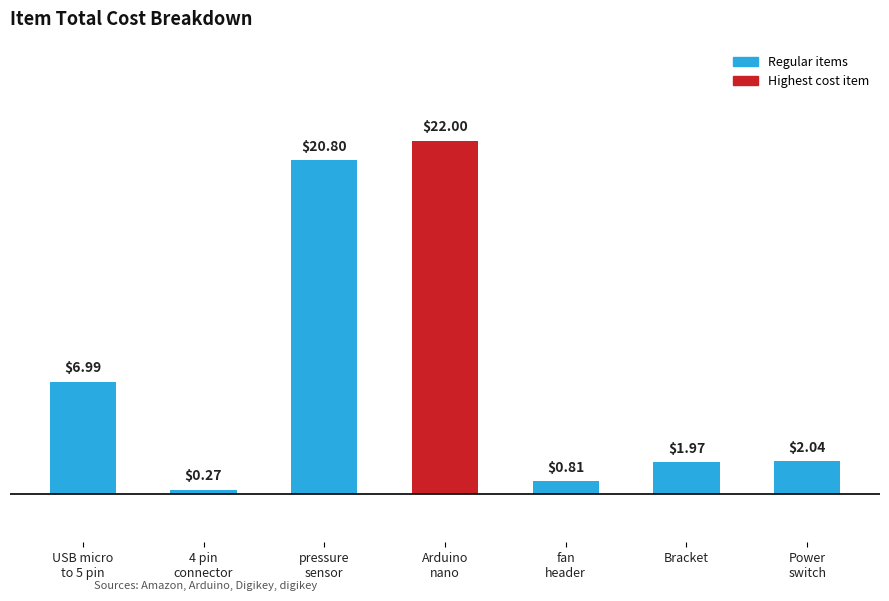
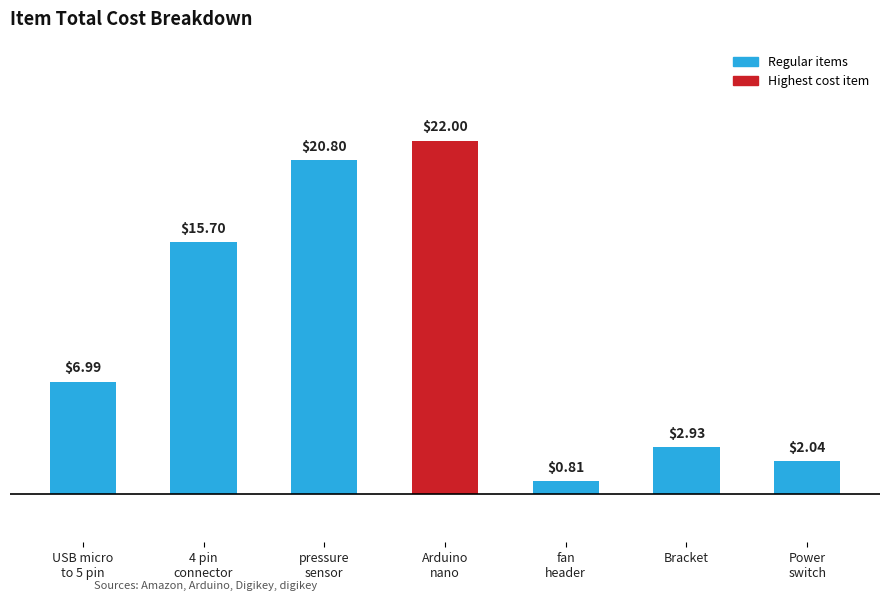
  {
    "USB micro to 5 pin": "$6.99",
-   "4 pin connector": "$0.27",
+   "4 pin connector": "$15.70",
    "pressure sensor": "$20.80",
    "Arduino nano": "$22.00",
    "fan header": "$0.81",
-   "Bracket": "$1.97",
+   "Bracket": "$2.93",
    "Power switch": "$2.04"
  }
